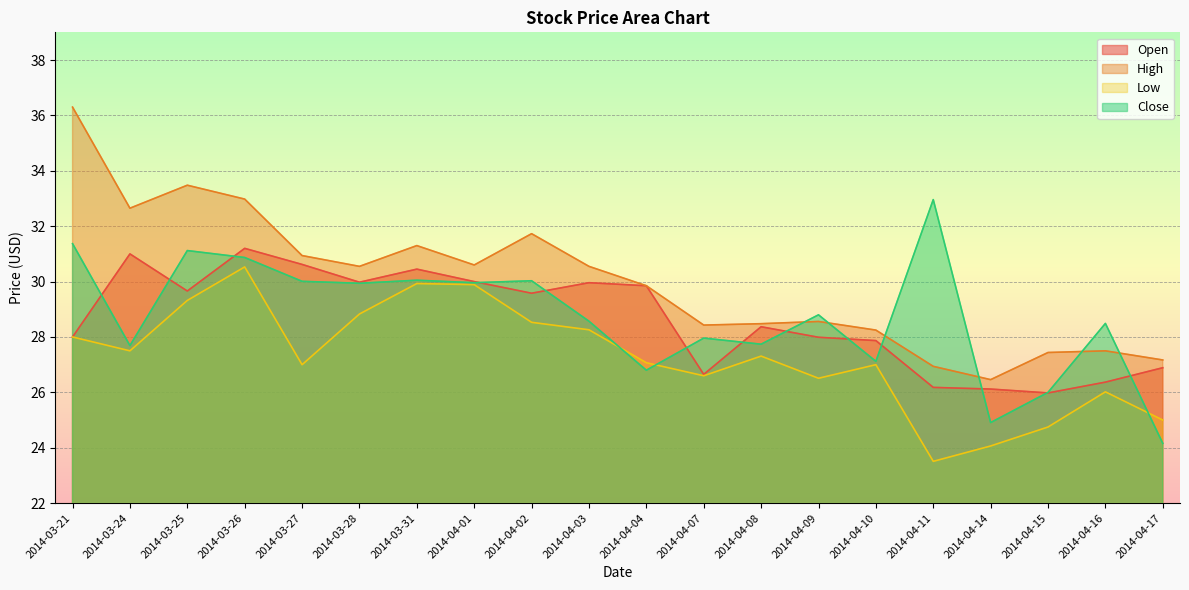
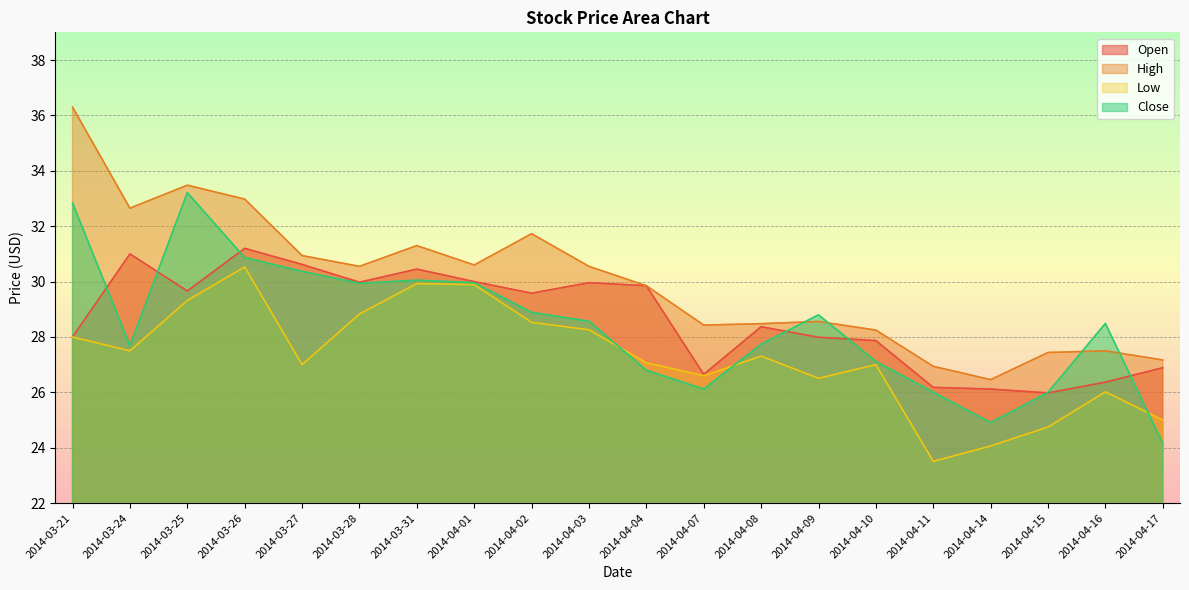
  {
    "Close": {
-     "2014-03-21": 31.4,
+     "2014-03-21": 32.8,
      "2014-03-24": 27.7,
-     "2014-03-25": 31.1,
+     "2014-03-25": 33.2,
      "2014-03-26": 30.9,
-     "2014-03-27": 30.0,
+     "2014-03-27": 30.4,
      "2014-03-31": 30.1,
-     "2014-04-02": 30.0,
+     "2014-04-02": 28.9,
      "2014-04-03": 28.6,
      "2014-04-04": 26.8,
-     "2014-04-07": 28.0,
+     "2014-04-07": 26.1,
      "2014-04-08": 27.7,
      "2014-04-09": 28.8,
      "2014-04-10": 27.1,
-     "2014-04-11": 33.0,
+     "2014-04-11": 26.0,
      "2014-04-14": 24.9,
      "2014-04-16": 28.5,
      "2014-04-17": 24.2
    }
  }
